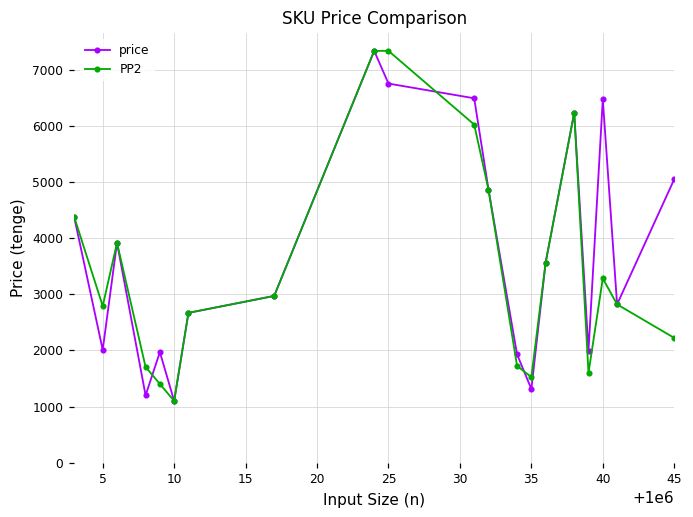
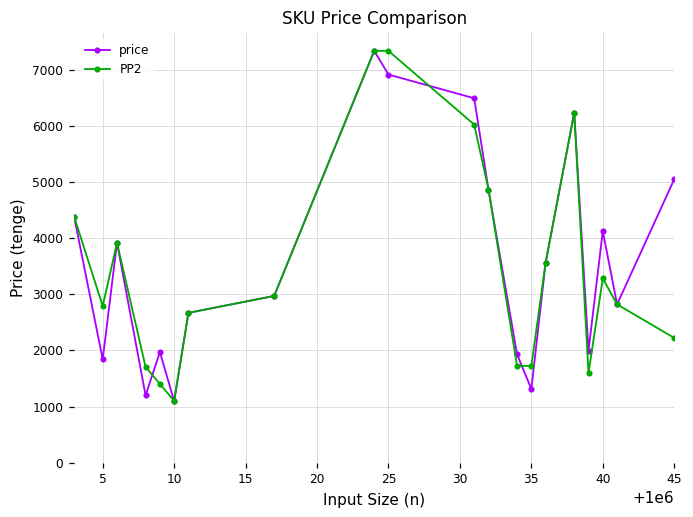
  {
    "price": {
-     "5": 2000,
-     "25": 6800,
+     "5": 1800,
+     "25": 6900,
      "35": 1300,
-     "40": 6500,
+     "40": 4100,
      "45": 5000
    },
    "PP2": {
      "5": 2800,
      "25": 7300,
-     "35": 1500,
+     "35": 1700,
      "40": 3300,
      "45": 2200
    }
  }
